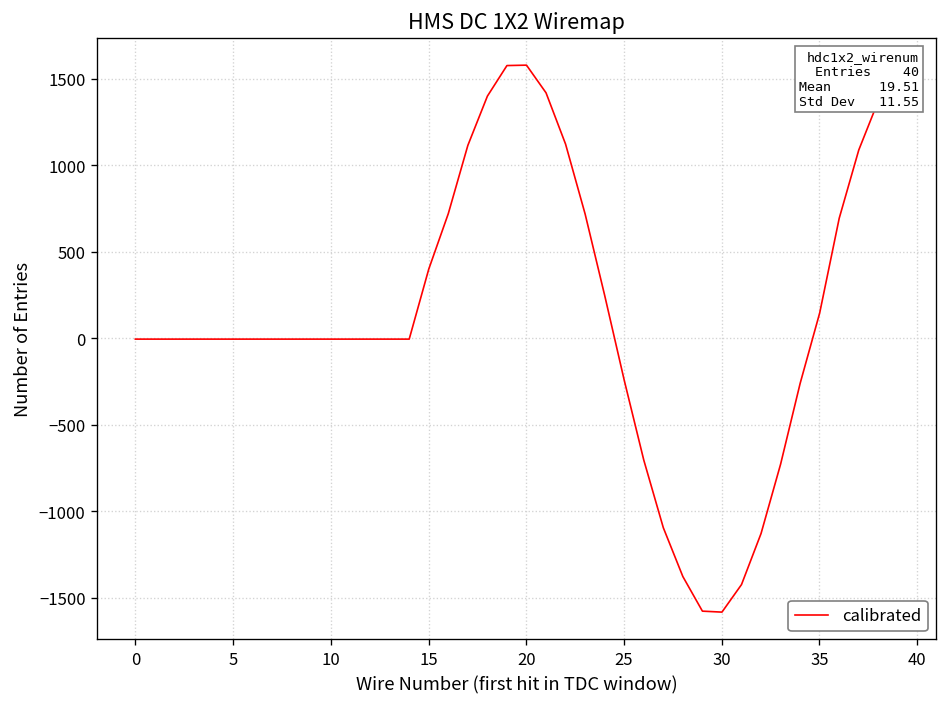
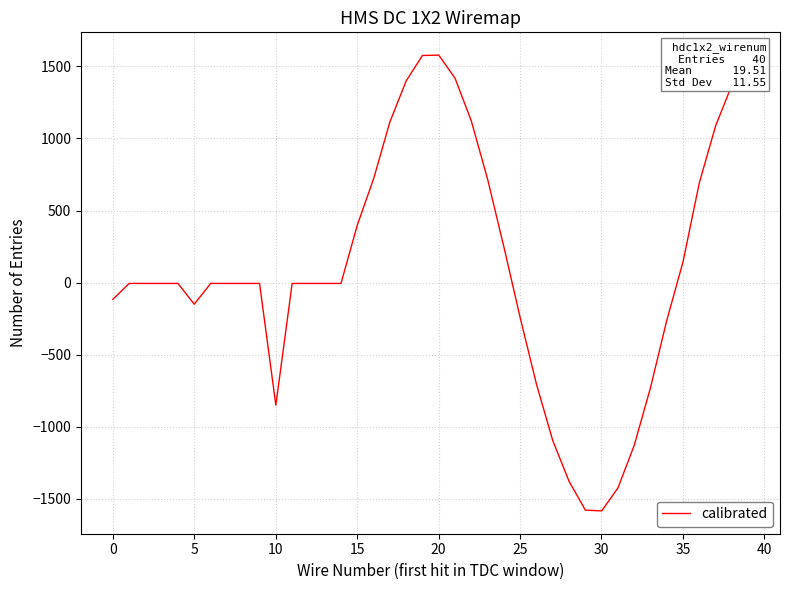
  {
-   "0": -10,
-   "5": -10,
-   "10": -10,
+   "0": -120,
+   "5": -150,
+   "10": -850,
    "15": 400,
    "20": 1580,
    "25": -240,
    "30": -1580,
    "35": 150
  }
